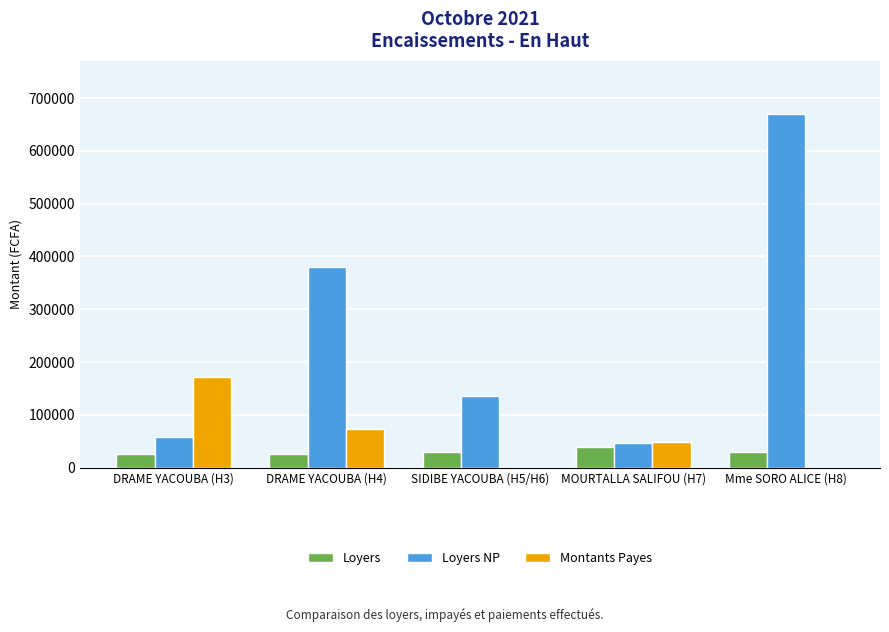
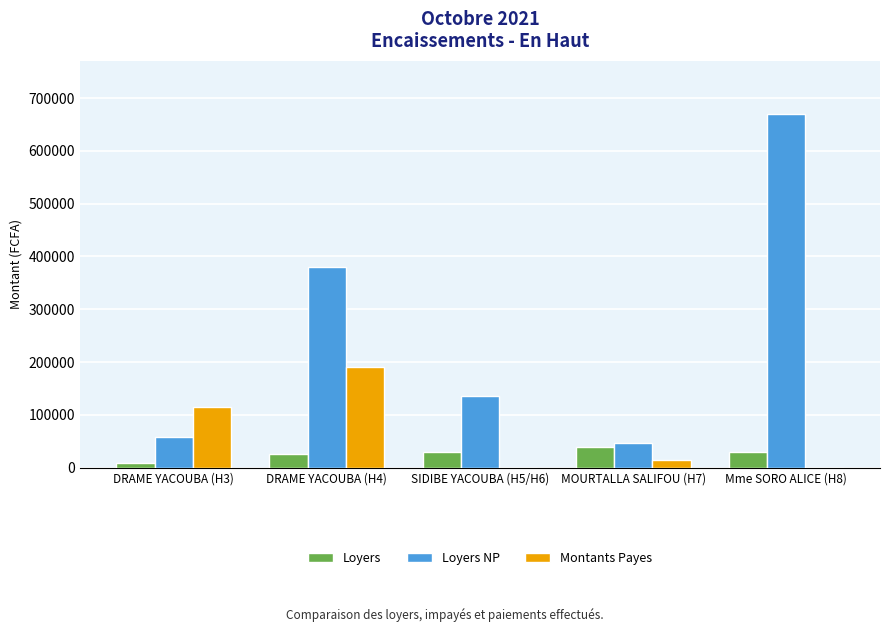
  {
    "Loyers": {
-     "DRAME YACOUBA (H3)": 30000,
+     "DRAME YACOUBA (H3)": 10000,
      "DRAME YACOUBA (H4)": 30000,
      "SIDIBE YACOUBA (H5/H6)": 30000,
      "MOURTALLA SALIFOU (H7)": 40000,
      "Mme SORO ALICE (H8)": 30000
    },
    "Loyers NP": {
      "DRAME YACOUBA (H3)": 60000,
      "DRAME YACOUBA (H4)": 380000,
      "SIDIBE YACOUBA (H5/H6)": 140000,
      "MOURTALLA SALIFOU (H7)": 50000,
      "Mme SORO ALICE (H8)": 670000
    },
    "Montants Payes": {
-     "DRAME YACOUBA (H3)": 170000,
-     "DRAME YACOUBA (H4)": 70000,
+     "DRAME YACOUBA (H3)": 120000,
+     "DRAME YACOUBA (H4)": 190000,
      "SIDIBE YACOUBA (H5/H6)": 0,
-     "MOURTALLA SALIFOU (H7)": 50000,
+     "MOURTALLA SALIFOU (H7)": 20000,
      "Mme SORO ALICE (H8)": 0
    }
  }
